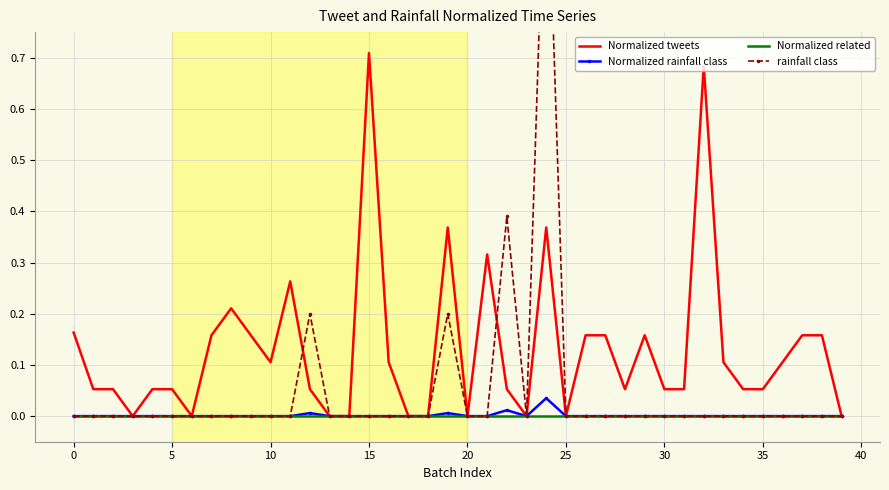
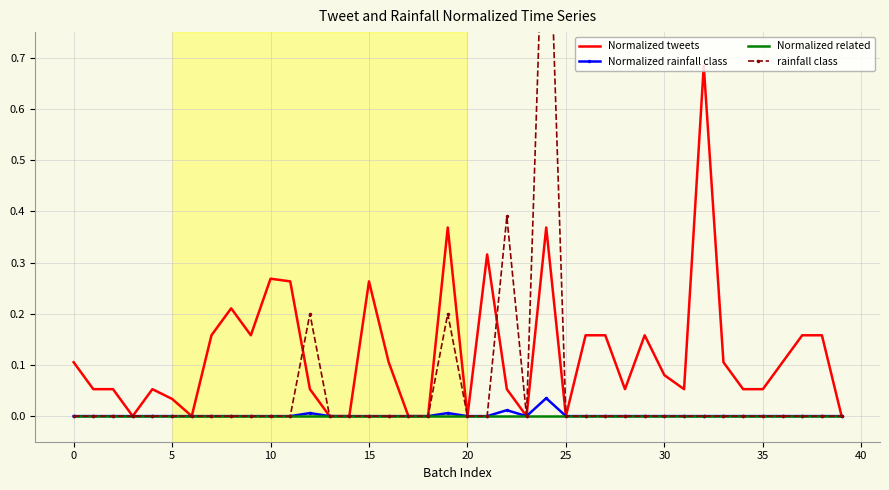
  {
    "Normalized tweets": {
-     "0": 0.16,
-     "5": 0.05,
-     "10": 0.11,
-     "15": 0.71,
-     "30": 0.05,
+     "0": 0.11,
+     "5": 0.03,
+     "10": 0.27,
+     "15": 0.26,
+     "30": 0.08,
      "35": 0.05
    }
  }
